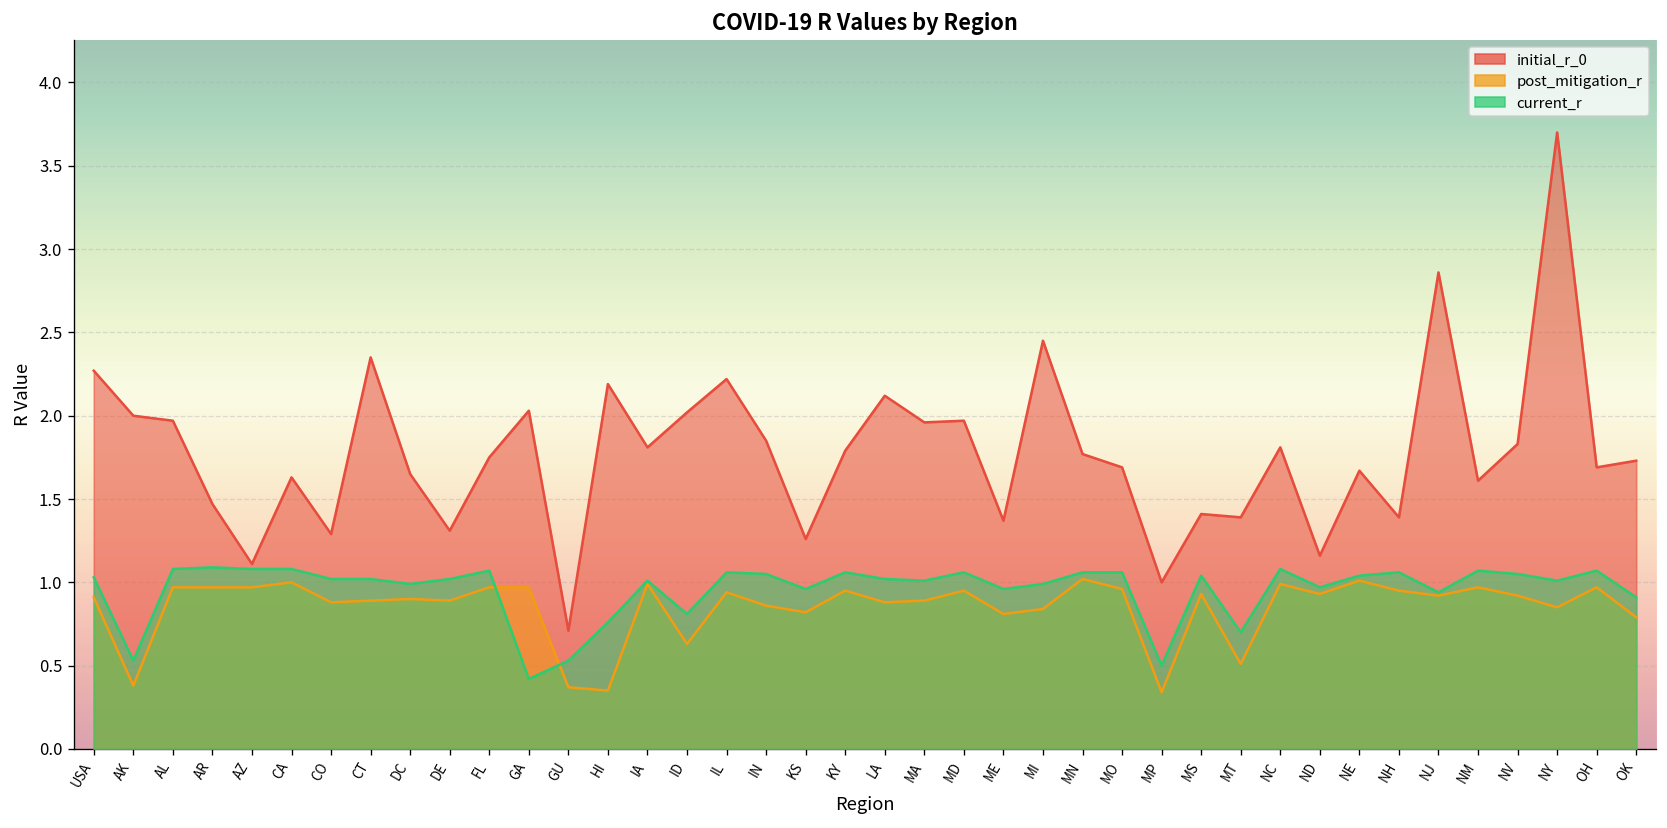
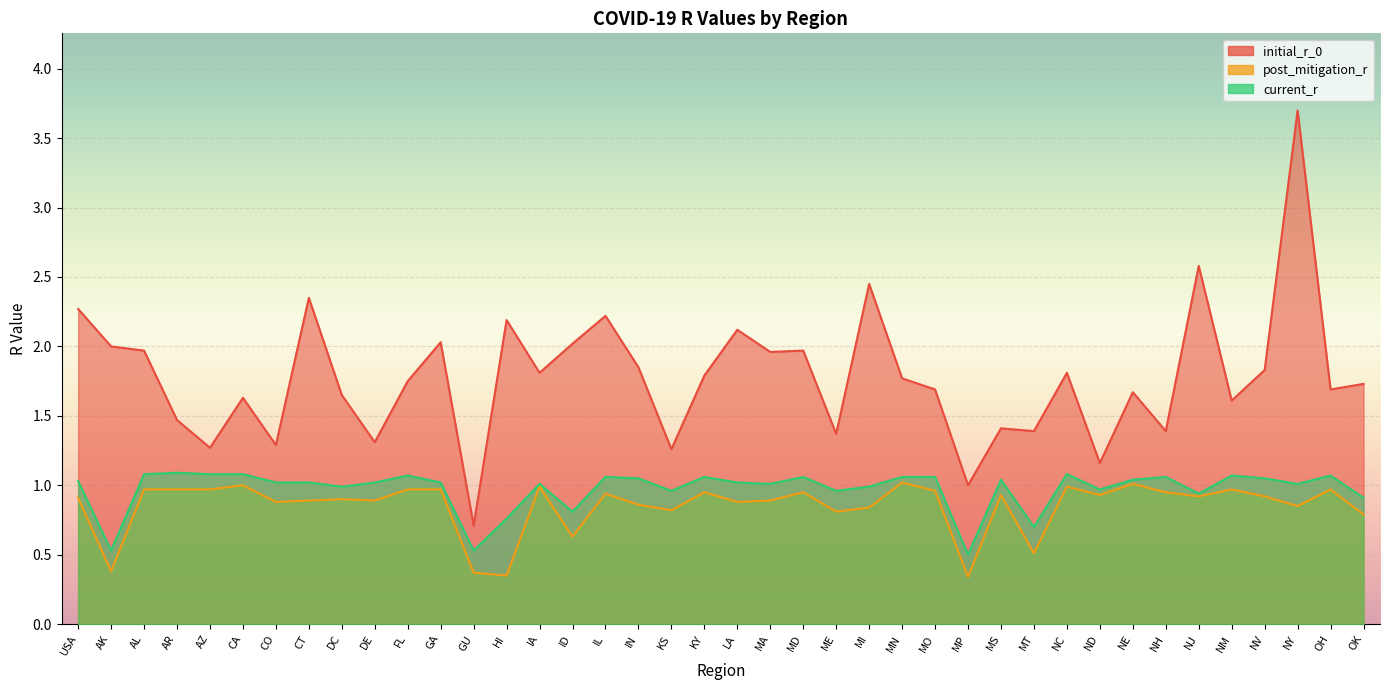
  {
    "initial_r_0": {
      "USA": 2.27,
      "AK": 2.00,
      "AL": 1.97,
      "AR": 1.47,
-     "AZ": 1.11,
+     "AZ": 1.27,
      "CA": 1.63,
      "CO": 1.29,
      "CT": 2.35,
      "DC": 1.65,
      "DE": 1.31,
      "FL": 1.75,
      "GA": 2.03,
      "GU": 0.71,
      "HI": 2.19,
      "IA": 1.81,
      "ID": 2.02,
      "IL": 2.22,
      "IN": 1.85,
      "KS": 1.26,
      "KY": 1.79,
      "LA": 2.12,
      "MA": 1.96,
      "MD": 1.97,
      "ME": 1.37,
      "MI": 2.45,
      "MN": 1.77,
      "MO": 1.69,
      "MP": 1.00,
      "MS": 1.41,
      "MT": 1.39,
      "NC": 1.81,
      "ND": 1.16,
      "NE": 1.67,
      "NH": 1.39,
-     "NJ": 2.86,
+     "NJ": 2.58,
      "NM": 1.61,
      "NV": 1.83,
      "NY": 3.70,
      "OH": 1.69,
      "OK": 1.73
    },
    "post_mitigation_r": {
      "USA": 0.91,
      "AK": 0.38,
      "AL": 0.97,
      "AR": 0.97,
      "AZ": 0.97,
      "CA": 1.00,
      "CO": 0.88,
      "CT": 0.89,
      "DC": 0.90,
      "DE": 0.89,
      "FL": 0.97,
      "GA": 0.97,
      "GU": 0.37,
      "HI": 0.35,
      "IA": 0.99,
      "ID": 0.63,
      "IL": 0.94,
      "IN": 0.86,
      "KS": 0.82,
      "KY": 0.95,
      "LA": 0.88,
      "MA": 0.89,
      "MD": 0.95,
      "ME": 0.81,
      "MI": 0.84,
      "MN": 1.02,
      "MO": 0.96,
      "MP": 0.34,
      "MS": 0.93,
      "MT": 0.51,
      "NC": 0.99,
      "ND": 0.93,
      "NE": 1.01,
      "NH": 0.95,
      "NJ": 0.92,
      "NM": 0.97,
      "NV": 0.92,
      "NY": 0.85,
      "OH": 0.97,
      "OK": 0.79
    },
    "current_r": {
      "USA": 1.03,
      "AK": 0.53,
      "AL": 1.08,
      "AR": 1.09,
      "AZ": 1.08,
      "CA": 1.08,
      "CO": 1.02,
      "CT": 1.02,
      "DC": 0.99,
      "DE": 1.02,
      "FL": 1.07,
-     "GA": 0.42,
+     "GA": 1.02,
      "GU": 0.53,
      "HI": 0.76,
      "IA": 1.01,
      "ID": 0.81,
      "IL": 1.06,
      "IN": 1.05,
      "KS": 0.96,
      "KY": 1.06,
      "LA": 1.02,
      "MA": 1.01,
      "MD": 1.06,
      "ME": 0.96,
      "MI": 0.99,
      "MN": 1.06,
      "MO": 1.06,
      "MP": 0.50,
      "MS": 1.04,
      "MT": 0.70,
      "NC": 1.08,
      "ND": 0.97,
      "NE": 1.04,
      "NH": 1.06,
      "NJ": 0.94,
      "NM": 1.07,
      "NV": 1.05,
      "NY": 1.01,
      "OH": 1.07,
      "OK": 0.91
    }
  }
